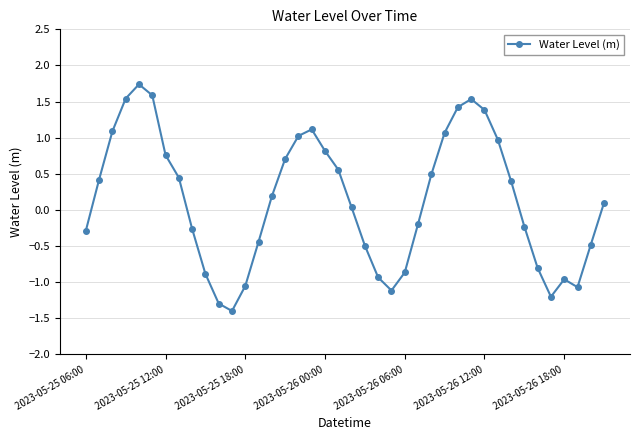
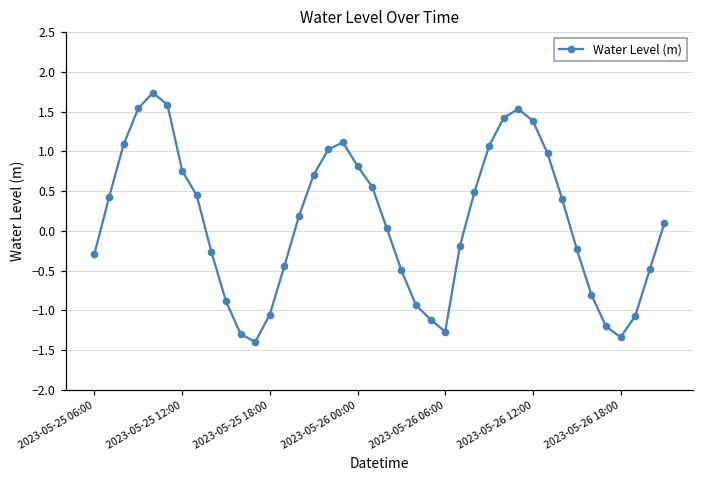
  {
    "2023-05-25 06:00": -0.3,
    "2023-05-25 12:00": 0.8,
    "2023-05-25 18:00": -1.1,
    "2023-05-26 00:00": 0.8,
-   "2023-05-26 06:00": -0.9,
+   "2023-05-26 06:00": -1.3,
    "2023-05-26 12:00": 1.4,
-   "2023-05-26 18:00": -1.0
+   "2023-05-26 18:00": -1.3
  }
